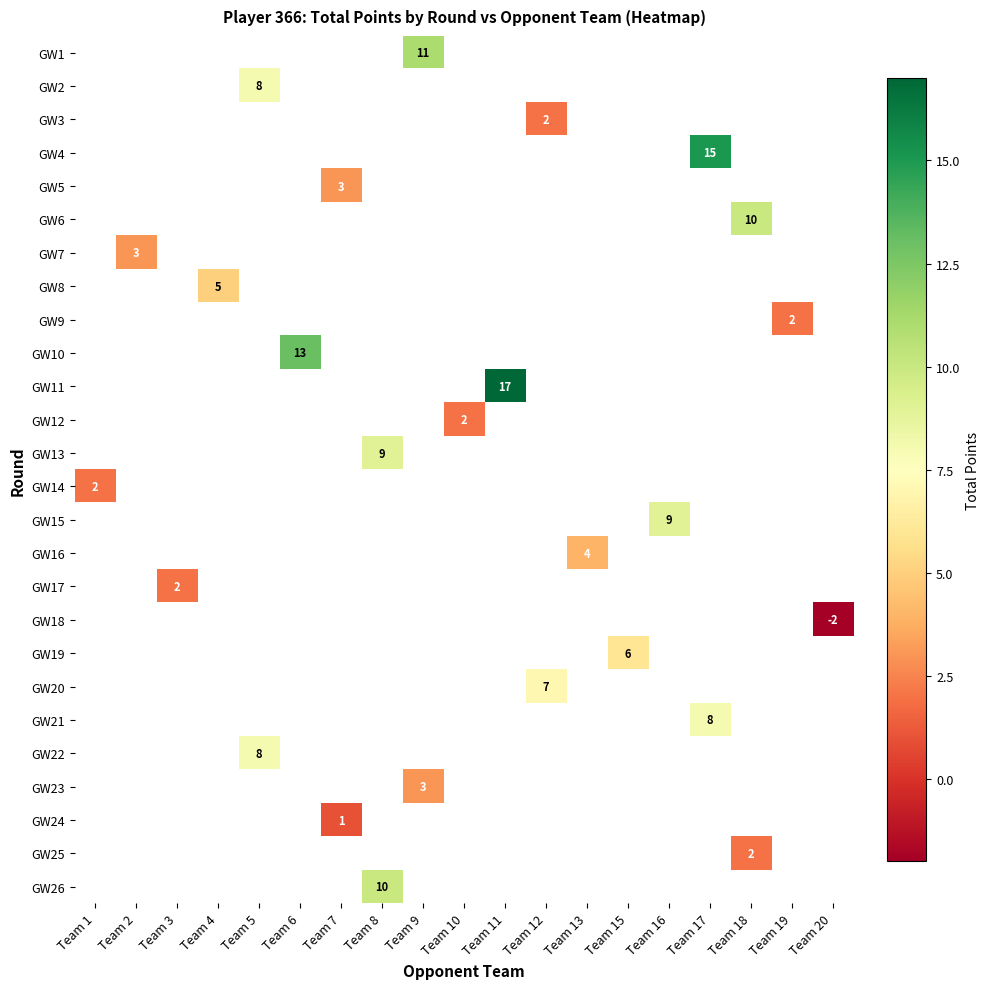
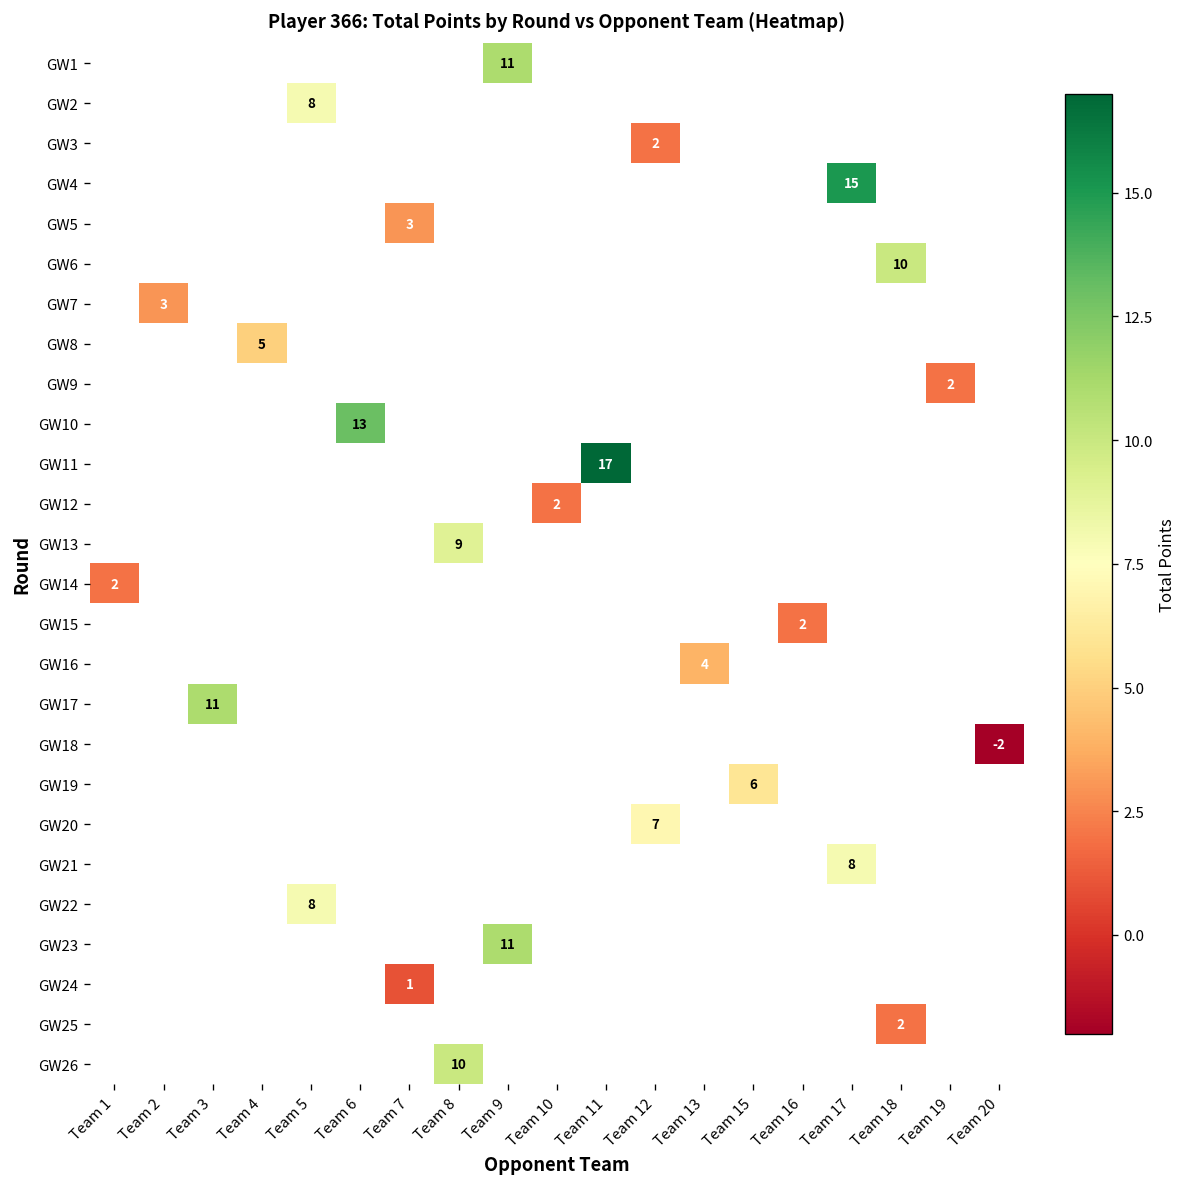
  {
    "GW1": {
      "Team 9": 11
    },
    "GW2": {
      "Team 5": 8
    },
    "GW3": {
      "Team 12": 2
    },
    "GW4": {
      "Team 17": 15
    },
    "GW5": {
      "Team 7": 3
    },
    "GW6": {
      "Team 18": 10
    },
    "GW7": {
      "Team 2": 3
    },
    "GW8": {
      "Team 4": 5
    },
    "GW9": {
      "Team 19": 2
    },
    "GW10": {
      "Team 6": 13
    },
    "GW11": {
      "Team 11": 17
    },
    "GW12": {
      "Team 10": 2
    },
    "GW13": {
      "Team 8": 9
    },
    "GW14": {
      "Team 1": 2
    },
    "GW15": {
-     "Team 16": 9
+     "Team 16": 2
    },
    "GW16": {
      "Team 13": 4
    },
    "GW17": {
-     "Team 3": 2
+     "Team 3": 11
    },
    "GW18": {
      "Team 20": -2
    },
    "GW19": {
      "Team 15": 6
    },
    "GW20": {
      "Team 12": 7
    },
    "GW21": {
      "Team 17": 8
    },
    "GW22": {
      "Team 5": 8
    },
    "GW23": {
-     "Team 9": 3
+     "Team 9": 11
    },
    "GW24": {
      "Team 7": 1
    },
    "GW25": {
      "Team 18": 2
    },
    "GW26": {
      "Team 8": 10
    }
  }
